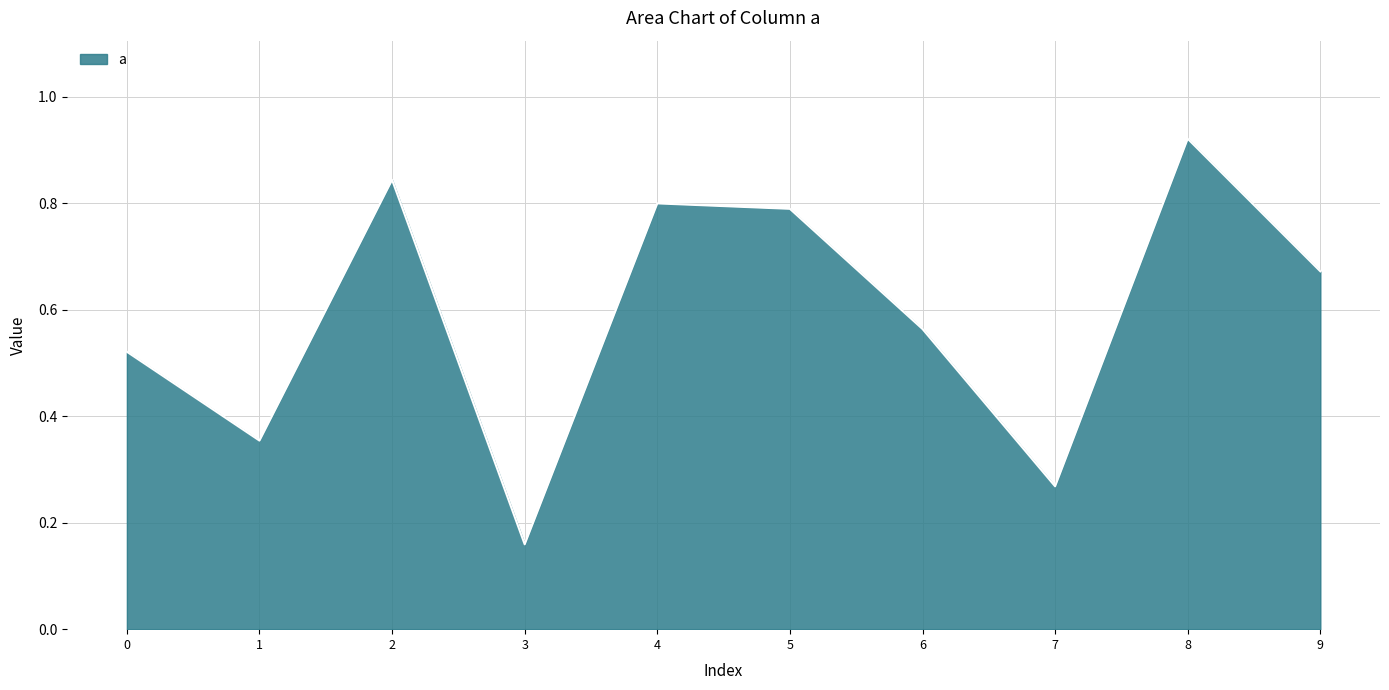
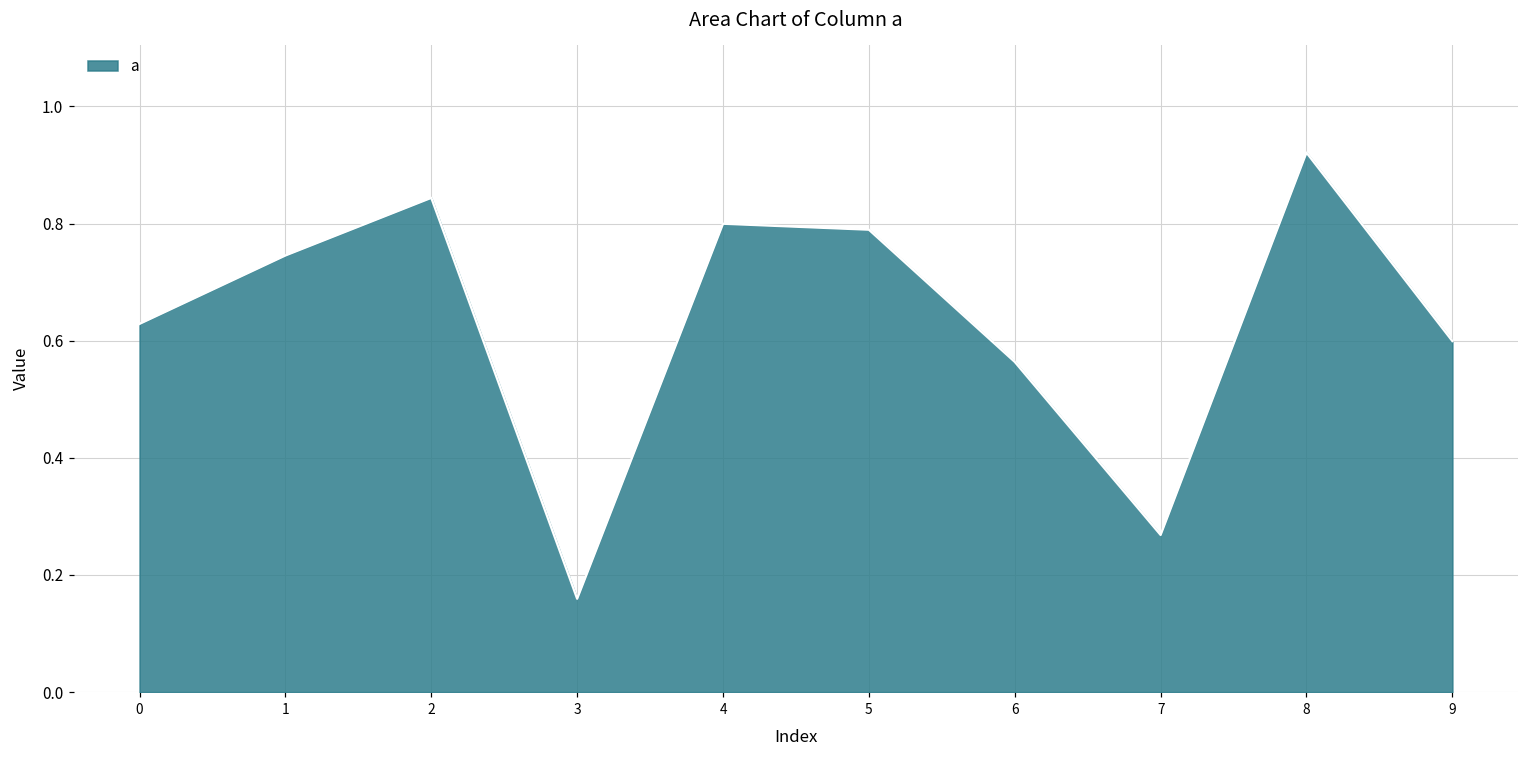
  {
-   "0": 0.52,
-   "1": 0.35,
+   "0": 0.63,
+   "1": 0.75,
    "2": 0.84,
    "3": 0.16,
    "4": 0.80,
    "5": 0.79,
    "6": 0.56,
    "7": 0.27,
    "8": 0.92,
-   "9": 0.67
+   "9": 0.60
  }
